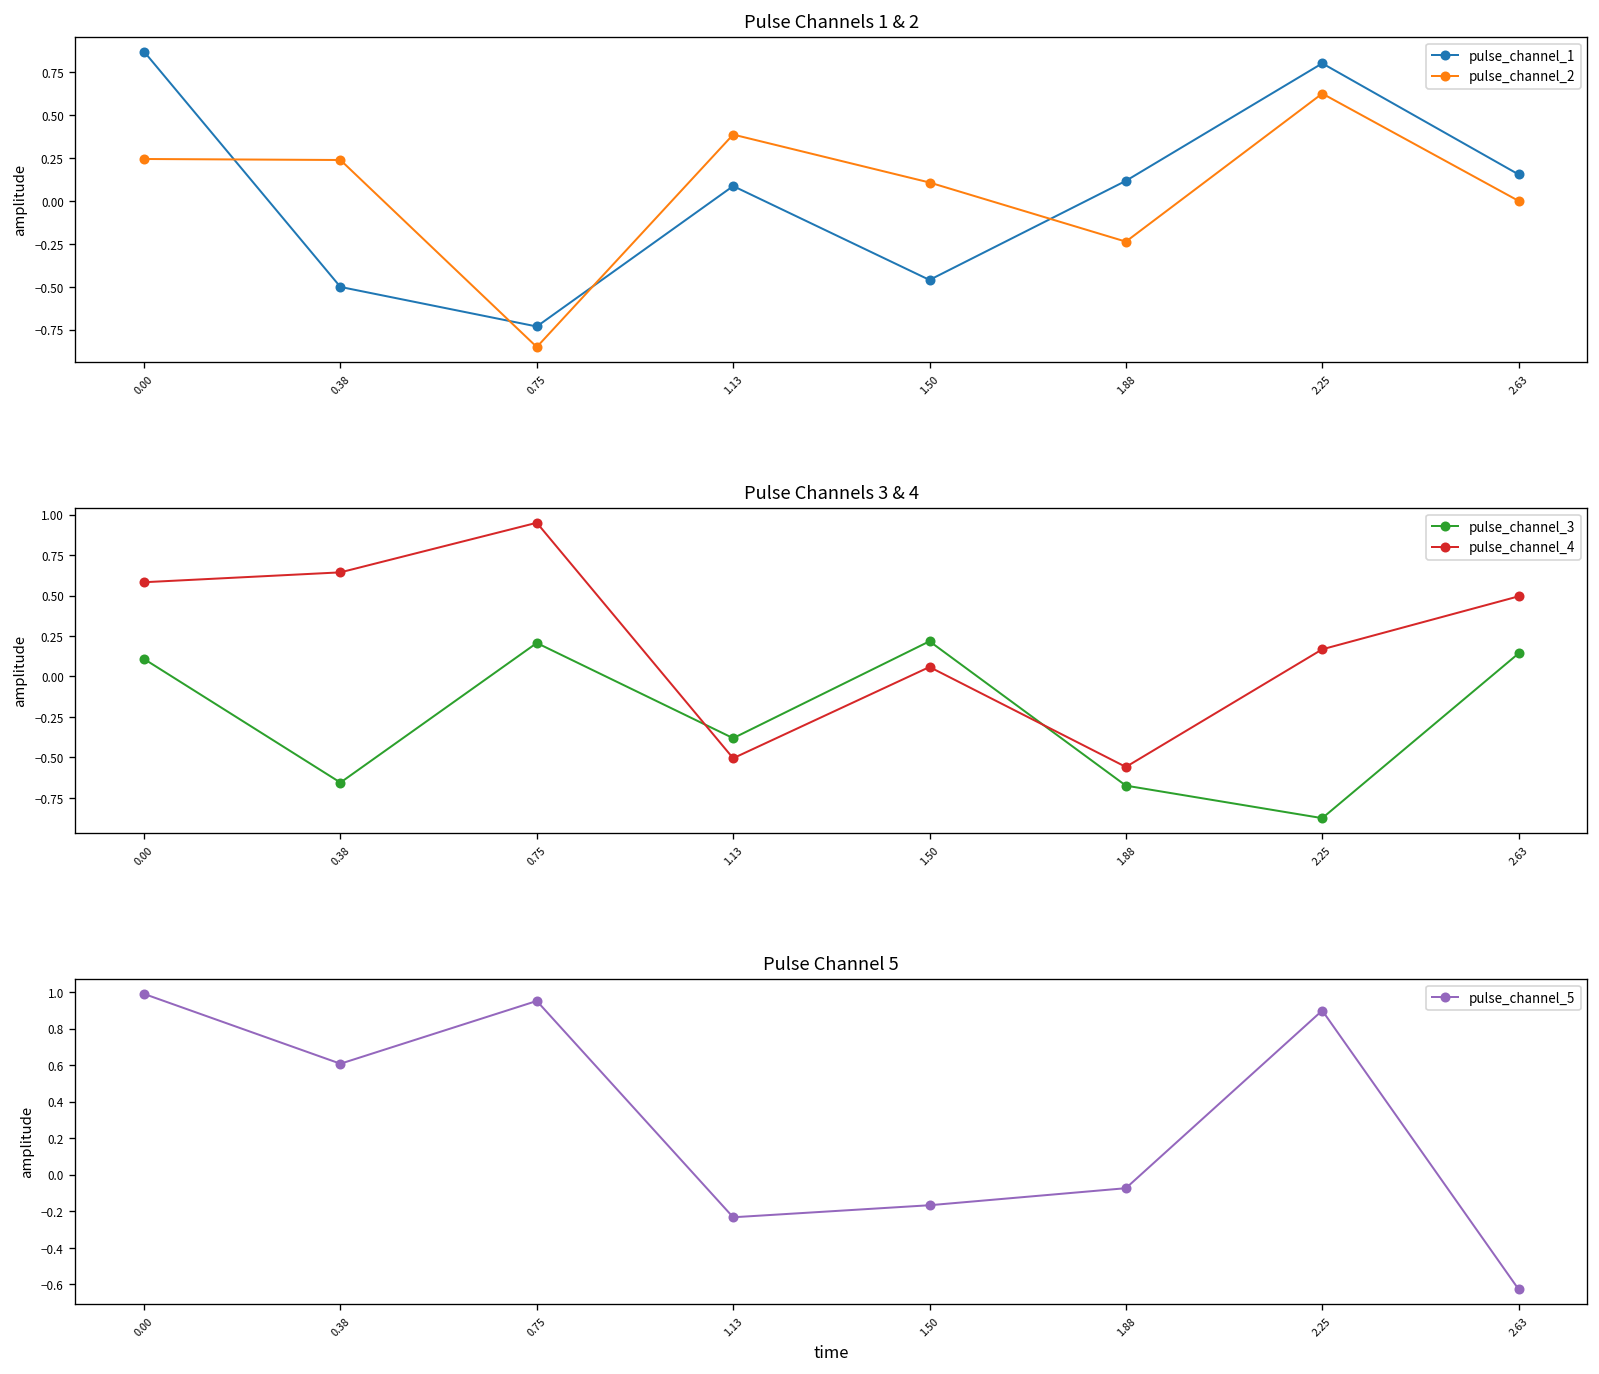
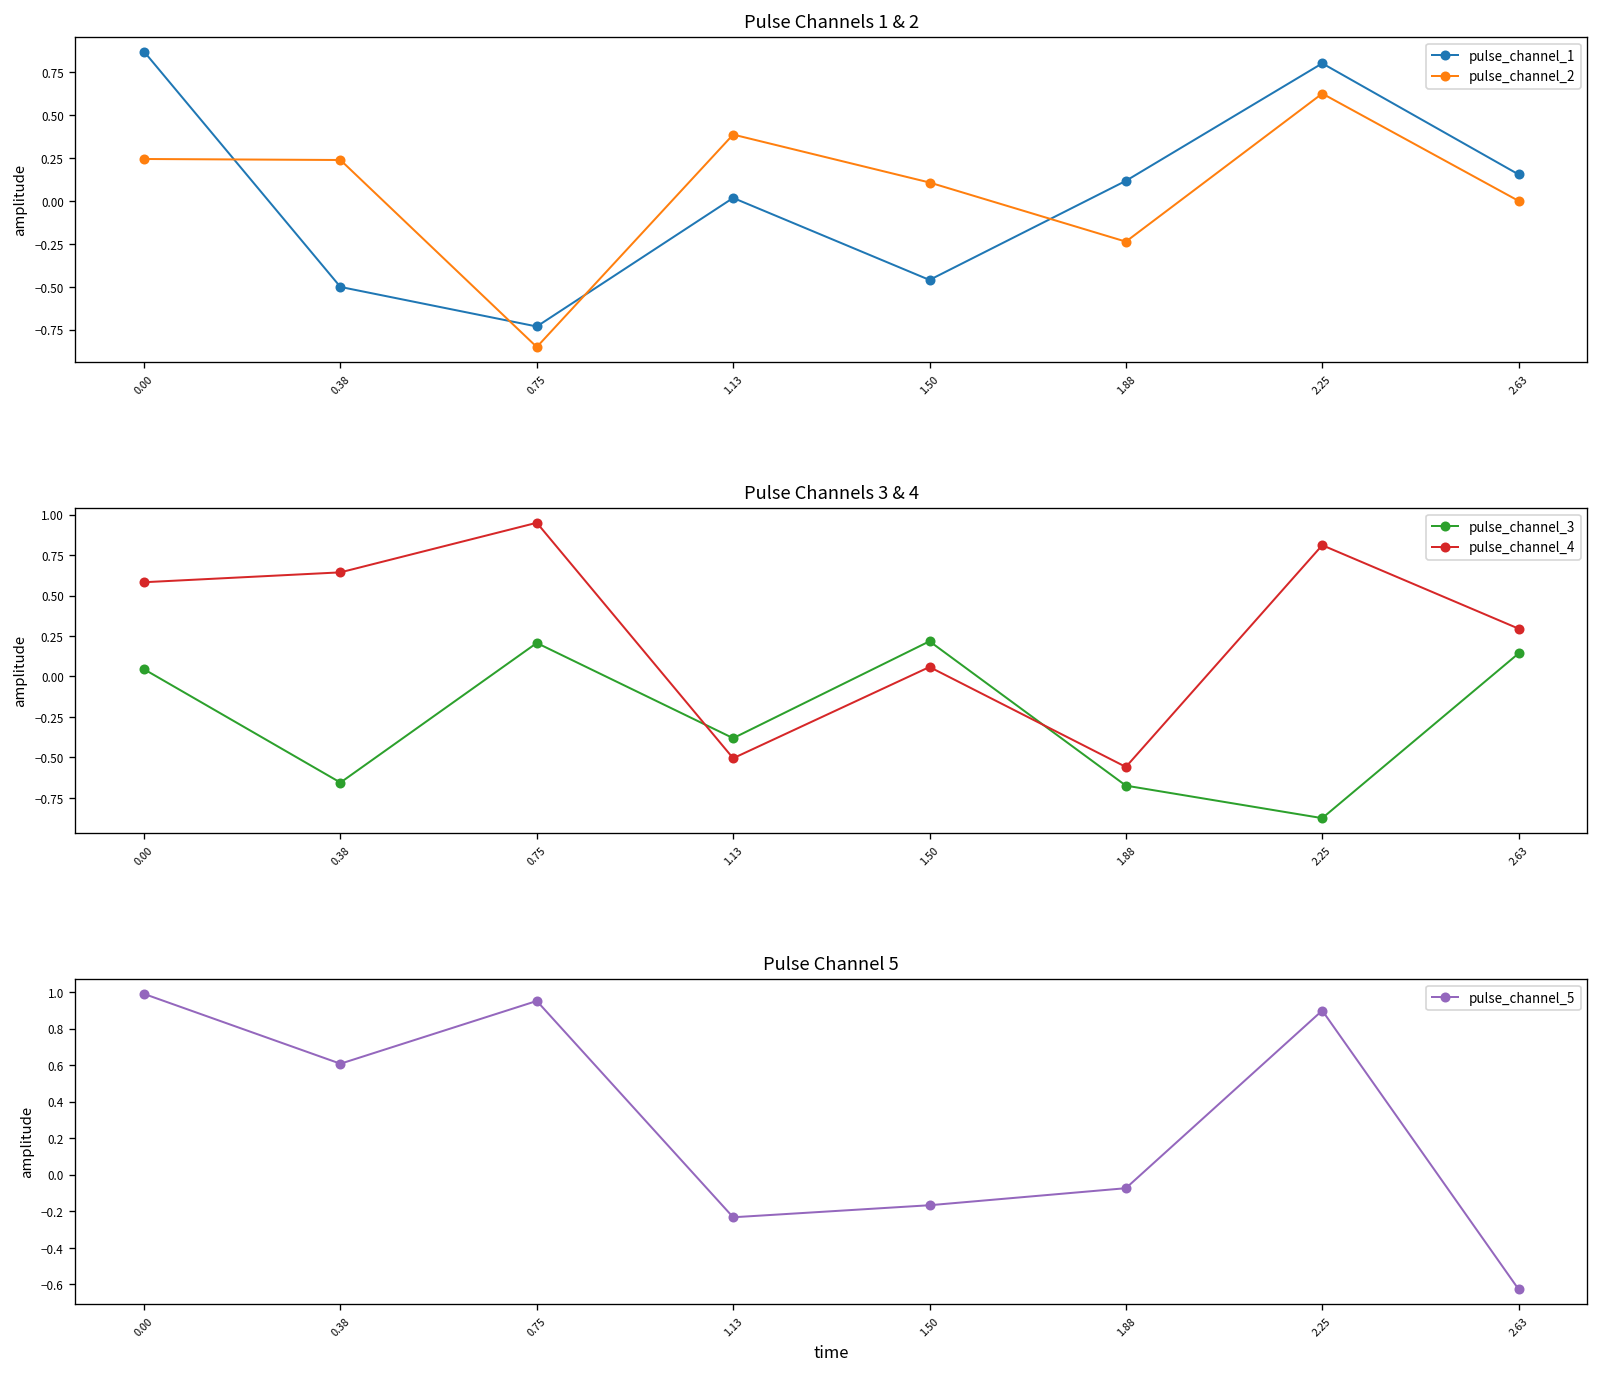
  {
    "Pulse Channels 1 & 2": {
      "pulse_channel_1": {
        "0.00": 0.87,
        "0.38": -0.50,
        "0.75": -0.73,
-       "1.13": 0.09,
+       "1.13": 0.02,
        "1.50": -0.46,
        "1.88": 0.12,
        "2.25": 0.80,
        "2.63": 0.15
      },
      "pulse_channel_2": {
        "0.00": 0.24,
        "0.38": 0.24,
        "0.75": -0.85,
        "1.13": 0.39,
        "1.50": 0.11,
        "1.88": -0.24,
        "2.25": 0.62,
        "2.63": 0.00
      }
    },
    "Pulse Channels 3 & 4": {
      "pulse_channel_3": {
-       "0.00": 0.11,
+       "0.00": 0.04,
        "0.38": -0.66,
        "0.75": 0.21,
        "1.13": -0.38,
        "1.50": 0.22,
        "1.88": -0.67,
        "2.25": -0.88,
        "2.63": 0.14
      },
      "pulse_channel_4": {
        "0.00": 0.58,
        "0.38": 0.64,
        "0.75": 0.95,
        "1.13": -0.51,
        "1.50": 0.06,
        "1.88": -0.56,
-       "2.25": 0.17,
-       "2.63": 0.49
+       "2.25": 0.81,
+       "2.63": 0.30
      }
    },
    "Pulse Channel 5": {
      "0.00": 0.99,
      "0.38": 0.61,
      "0.75": 0.95,
      "1.13": -0.23,
      "1.50": -0.17,
      "1.88": -0.07,
      "2.25": 0.90,
      "2.63": -0.63
    }
  }
